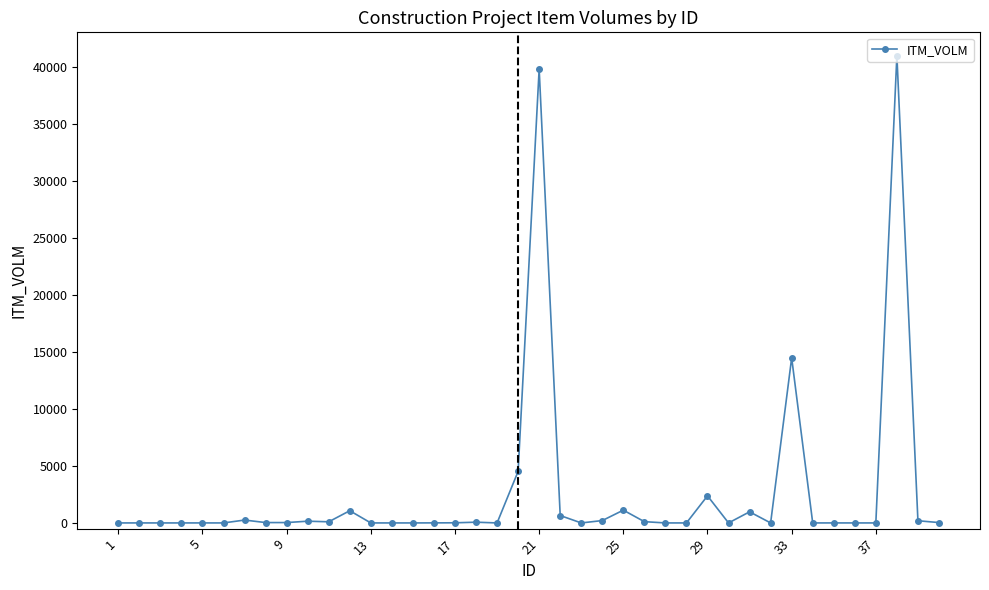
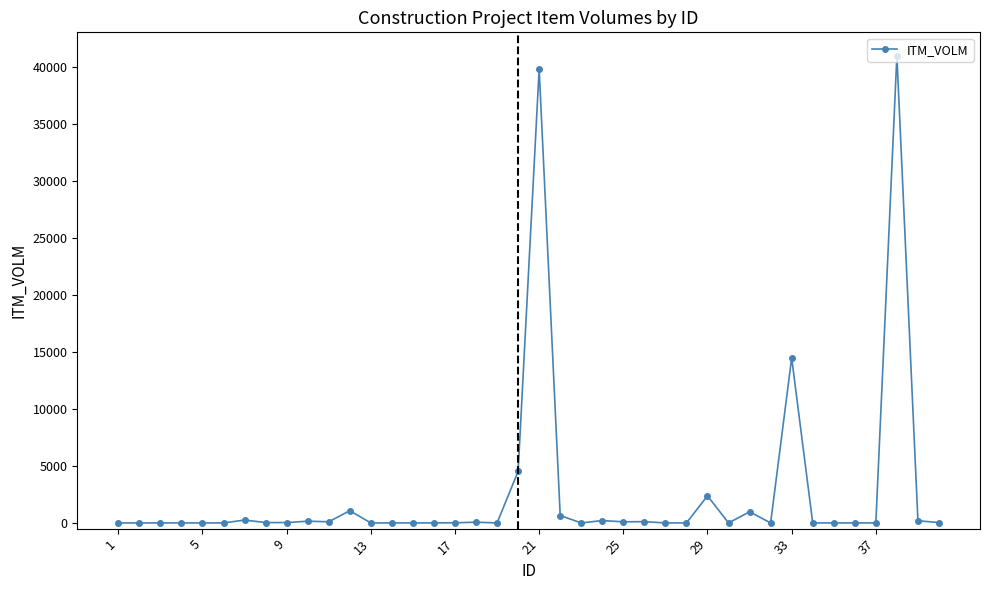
  {
    "1": 0,
    "5": 0,
    "9": 0,
    "13": 0,
    "17": 0,
    "21": 39800,
-   "25": 1100,
+   "25": 100,
    "29": 2400,
    "33": 14500,
    "37": 0
  }
